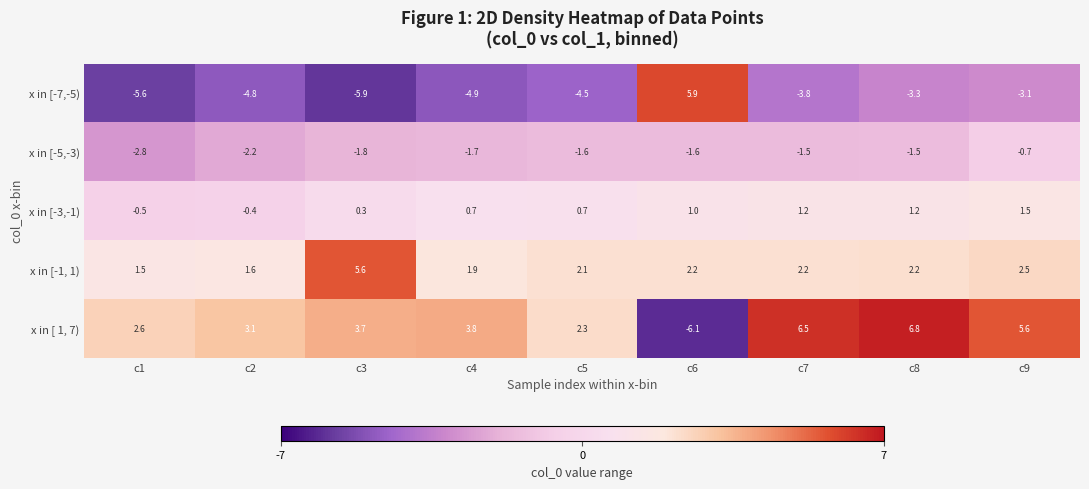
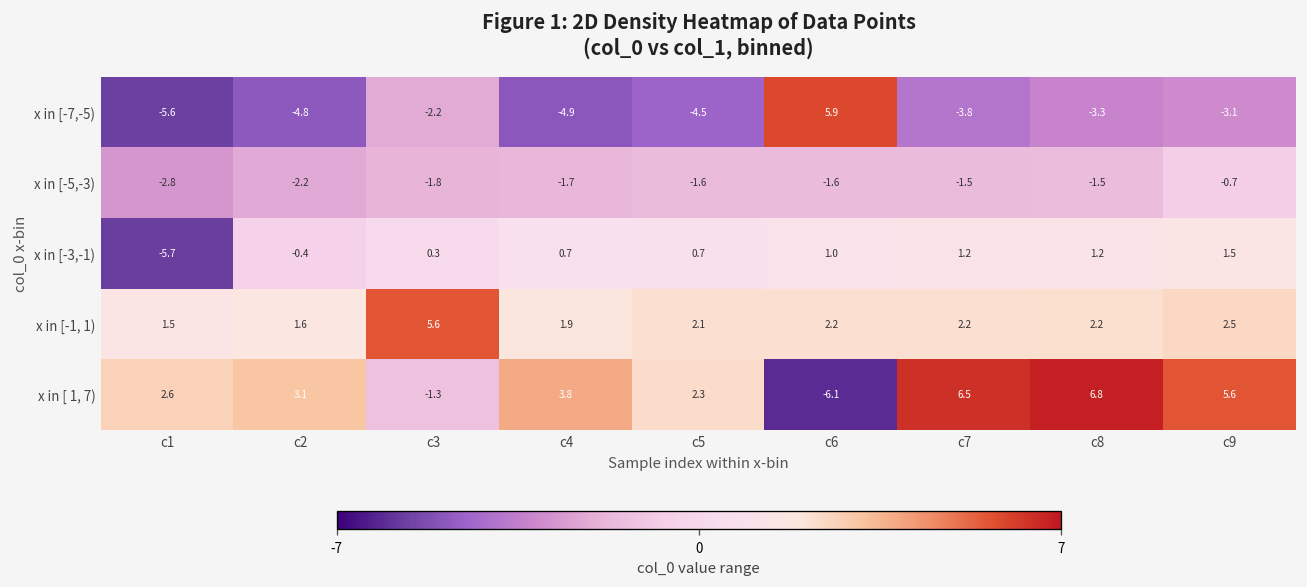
  {
    "x in [-7,-5)": {
      "c1": -5.6,
      "c2": -4.8,
-     "c3": -5.9,
+     "c3": -2.2,
      "c4": -4.9,
      "c5": -4.5,
      "c6": 5.9,
      "c7": -3.8,
      "c8": -3.3,
      "c9": -3.1
    },
    "x in [-5,-3)": {
      "c1": -2.8,
      "c2": -2.2,
      "c3": -1.8,
      "c4": -1.7,
      "c5": -1.6,
      "c6": -1.6,
      "c7": -1.5,
      "c8": -1.5,
      "c9": -0.7
    },
    "x in [-3,-1)": {
-     "c1": -0.5,
+     "c1": -5.7,
      "c2": -0.4,
      "c3": 0.3,
      "c4": 0.7,
      "c5": 0.7,
      "c6": 1.0,
      "c7": 1.2,
      "c8": 1.2,
      "c9": 1.5
    },
    "x in [-1, 1)": {
      "c1": 1.5,
      "c2": 1.6,
      "c3": 5.6,
      "c4": 1.9,
      "c5": 2.1,
      "c6": 2.2,
      "c7": 2.2,
      "c8": 2.2,
      "c9": 2.5
    },
    "x in [ 1, 7)": {
      "c1": 2.6,
      "c2": 3.1,
-     "c3": 3.7,
+     "c3": -1.3,
      "c4": 3.8,
      "c5": 2.3,
      "c6": -6.1,
      "c7": 6.5,
      "c8": 6.8,
      "c9": 5.6
    }
  }
